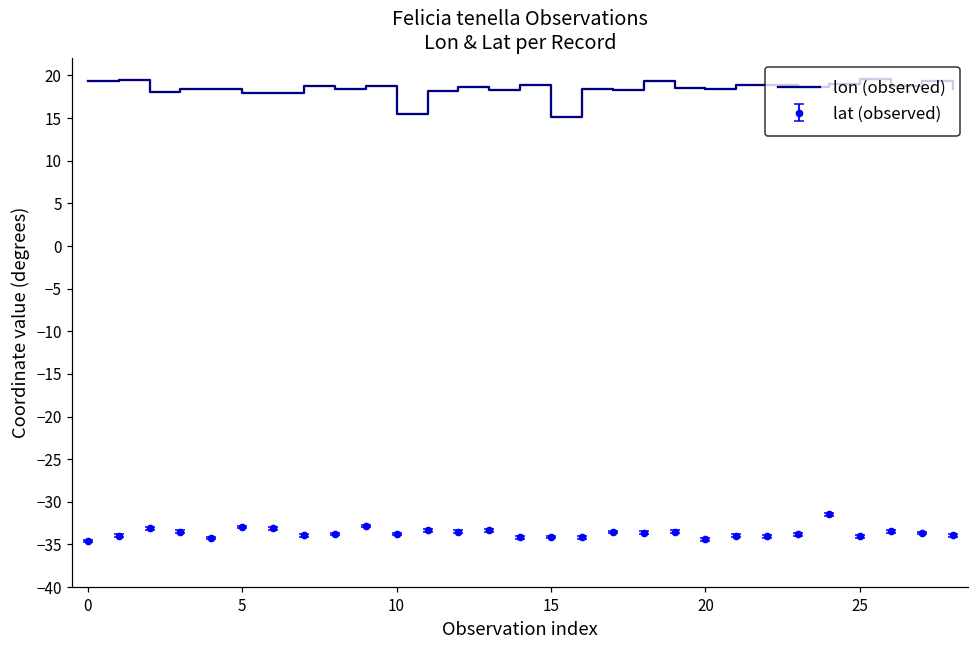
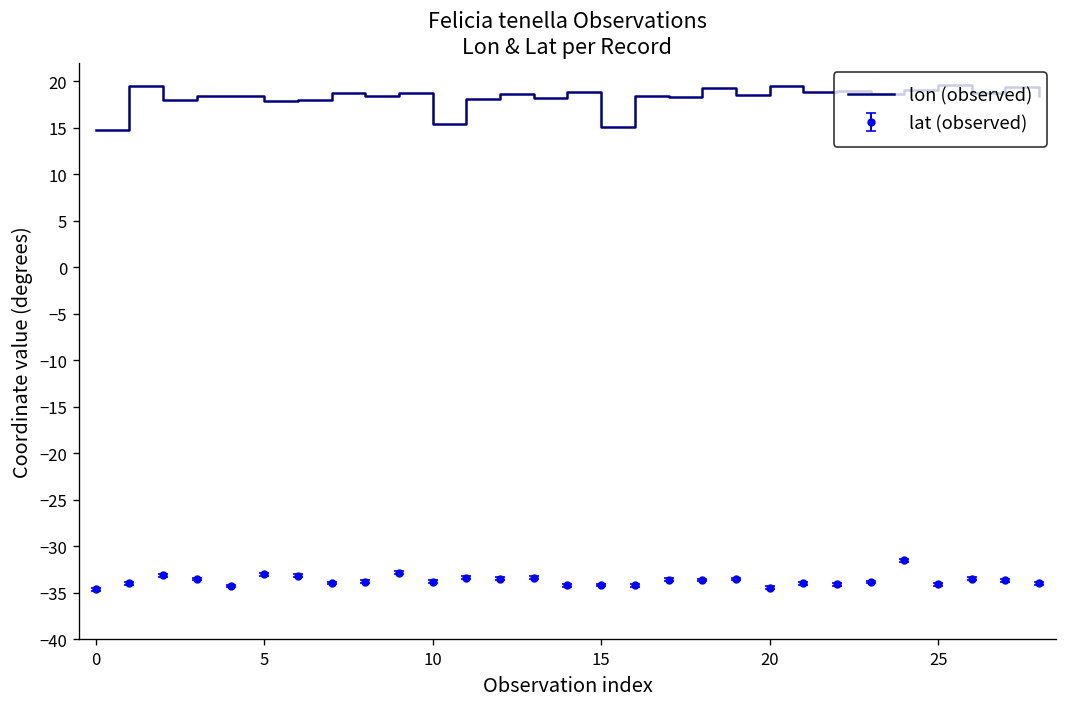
  {
    "lon (observed)": {
-     "0": 19,
+     "0": 15,
      "5": 18,
      "10": 15,
      "15": 15,
-     "20": 18
+     "20": 20
    }
  }
